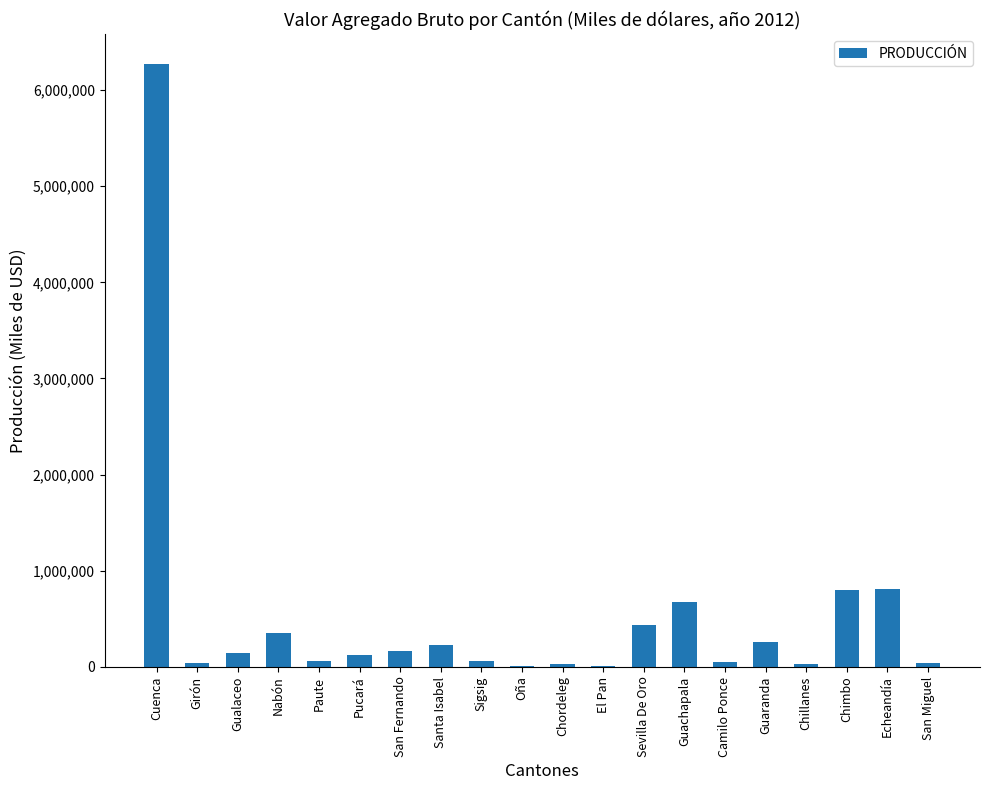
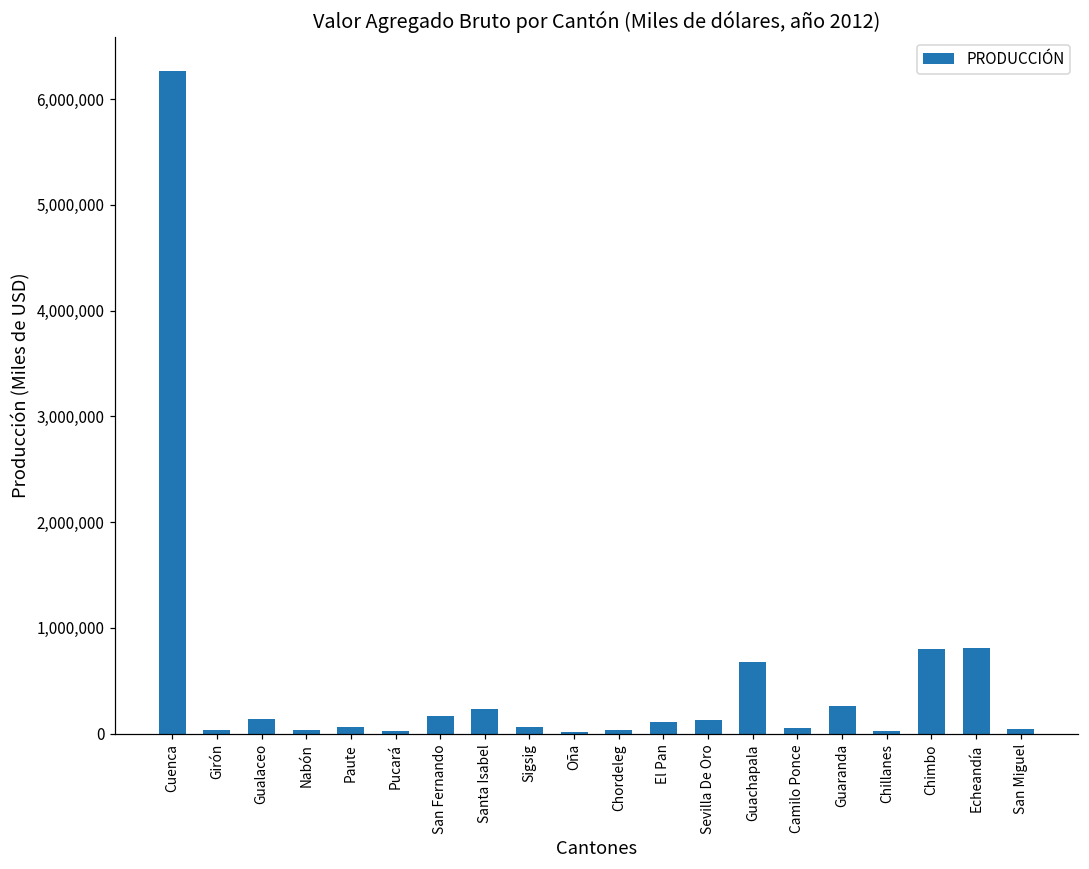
  {
    "Cuenca": "6,300,000",
    "Girón": "0",
    "Gualaceo": "100,000",
-   "Nabón": "400,000",
+   "Nabón": "0",
    "Paute": "100,000",
-   "Pucará": "100,000",
+   "Pucará": "0",
    "San Fernando": "200,000",
    "Santa Isabel": "200,000",
    "Sigsig": "100,000",
    "Chordeleg": "0",
-   "El Pan": "0",
-   "Sevilla De Oro": "400,000",
+   "El Pan": "100,000",
+   "Sevilla De Oro": "100,000",
    "Guachapala": "700,000",
    "Camilo Ponce": "0",
    "Guaranda": "300,000",
    "Chimbo": "800,000",
    "Echeandía": "800,000",
    "San Miguel": "0"
  }
